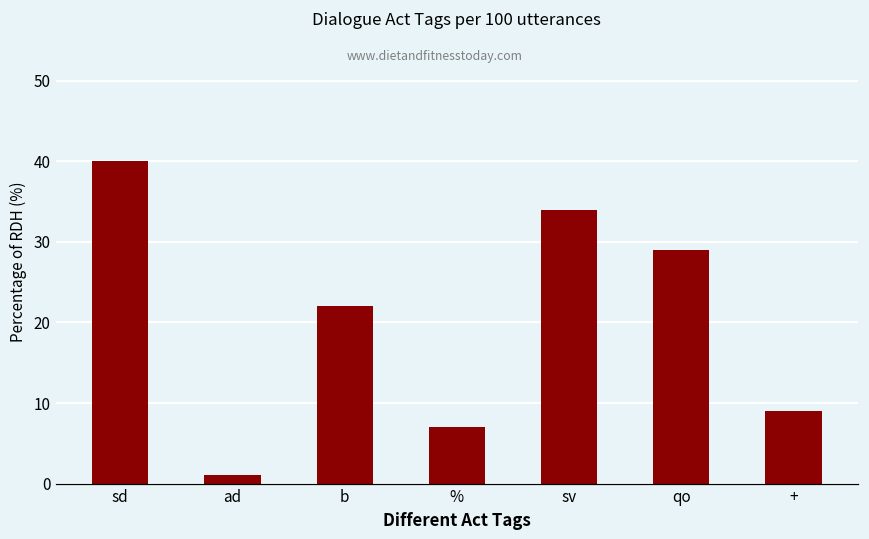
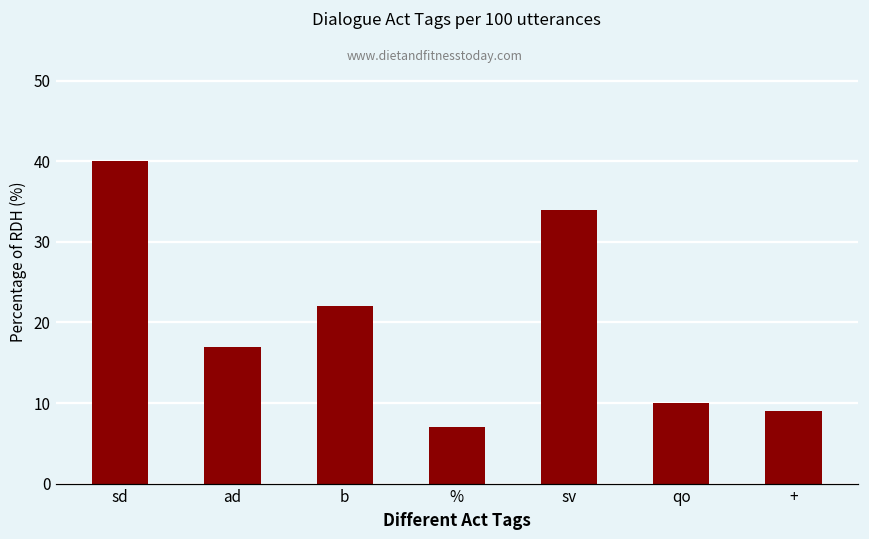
  {
    "sd": 40,
-   "ad": 1,
+   "ad": 17,
    "b": 22,
    "%": 7,
    "sv": 34,
-   "qo": 29,
+   "qo": 10,
    "+": 9
  }
